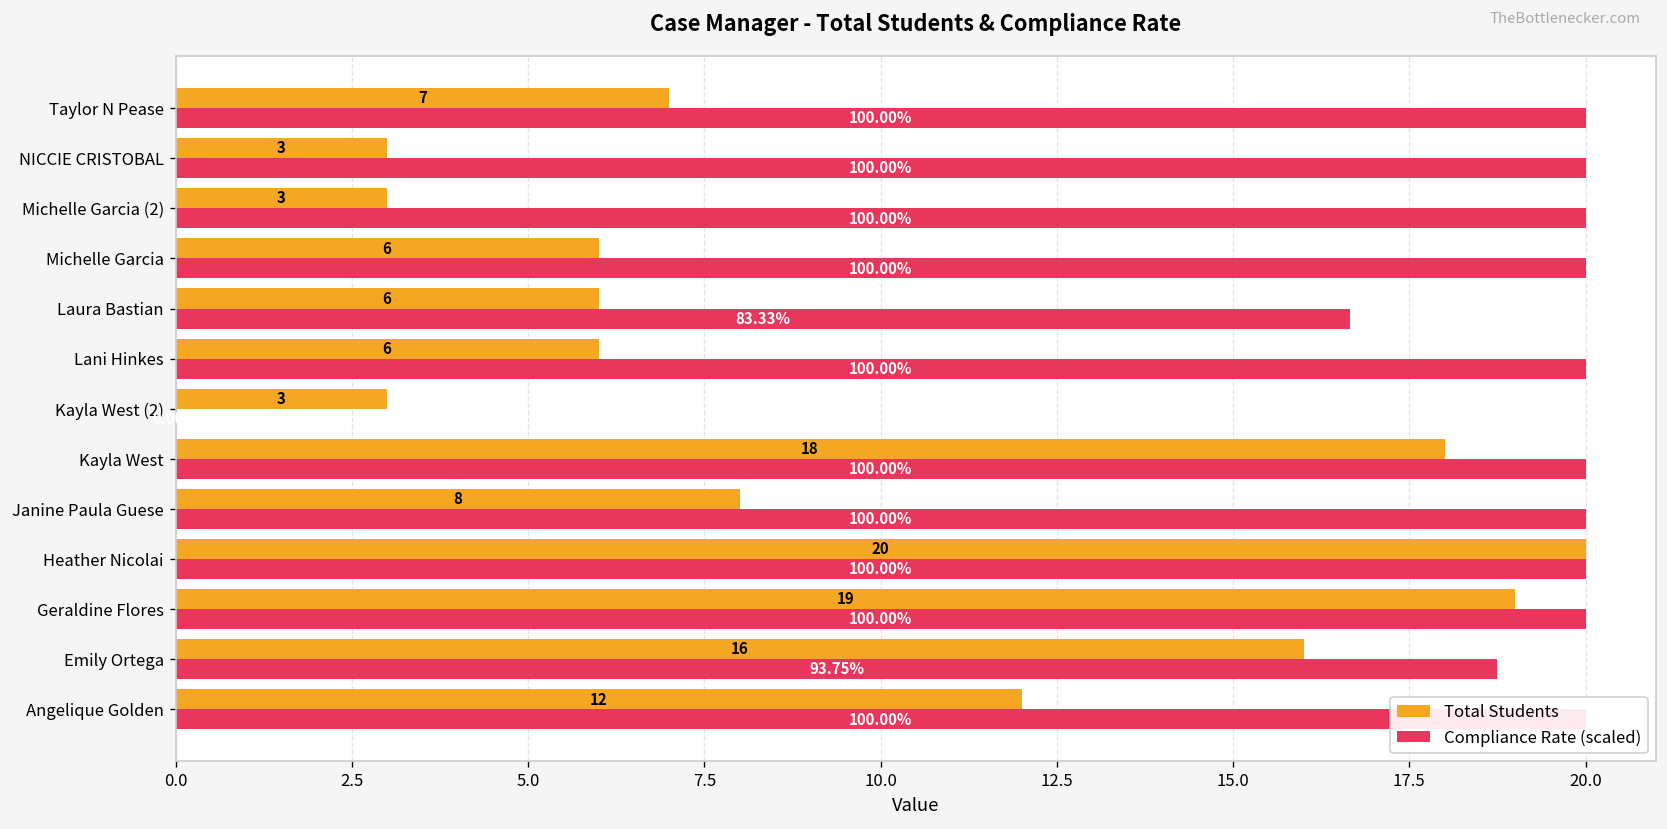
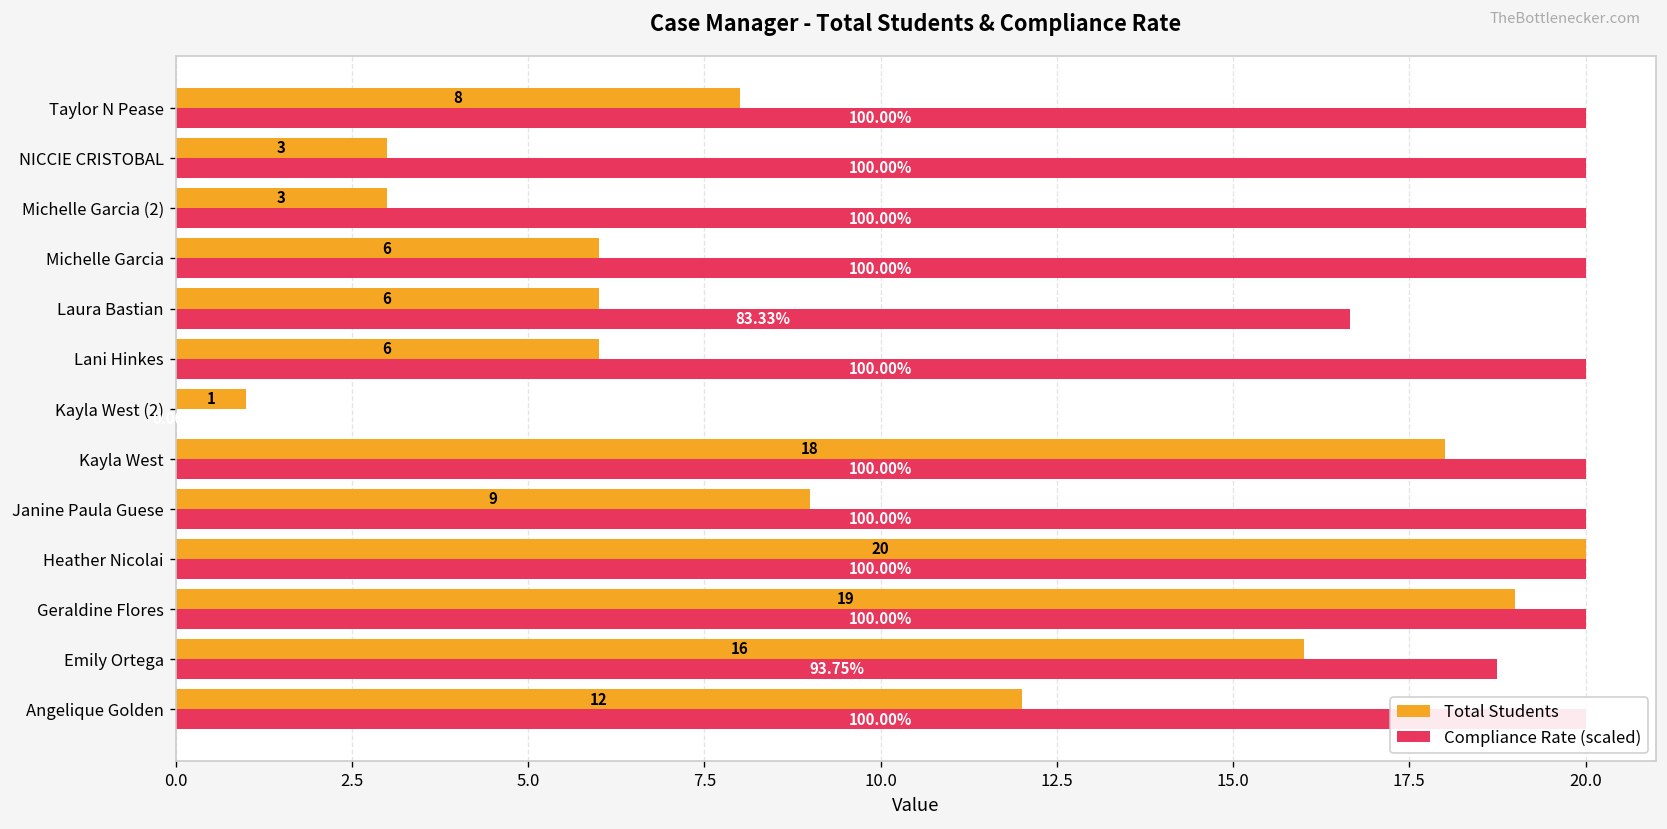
  {
    "Total Students": {
-     "Taylor N Pease": 7,
+     "Taylor N Pease": 8,
      "NICCIE CRISTOBAL": 3,
      "Michelle Garcia (2)": 3,
      "Michelle Garcia": 6,
      "Laura Bastian": 6,
      "Lani Hinkes": 6,
-     "Kayla West (2)": 3,
+     "Kayla West (2)": 1,
      "Kayla West": 18,
-     "Janine Paula Guese": 8,
+     "Janine Paula Guese": 9,
      "Heather Nicolai": 20,
      "Geraldine Flores": 19,
      "Emily Ortega": 16,
      "Angelique Golden": 12
    },
    "Compliance Rate (scaled)": {
      "Kayla West (2)": 0.0
    }
  }
